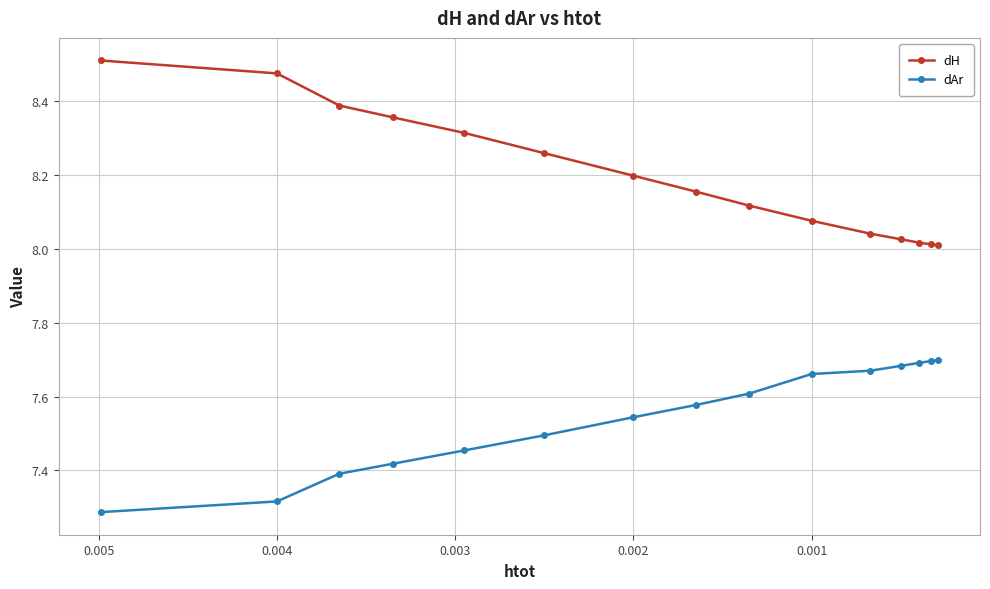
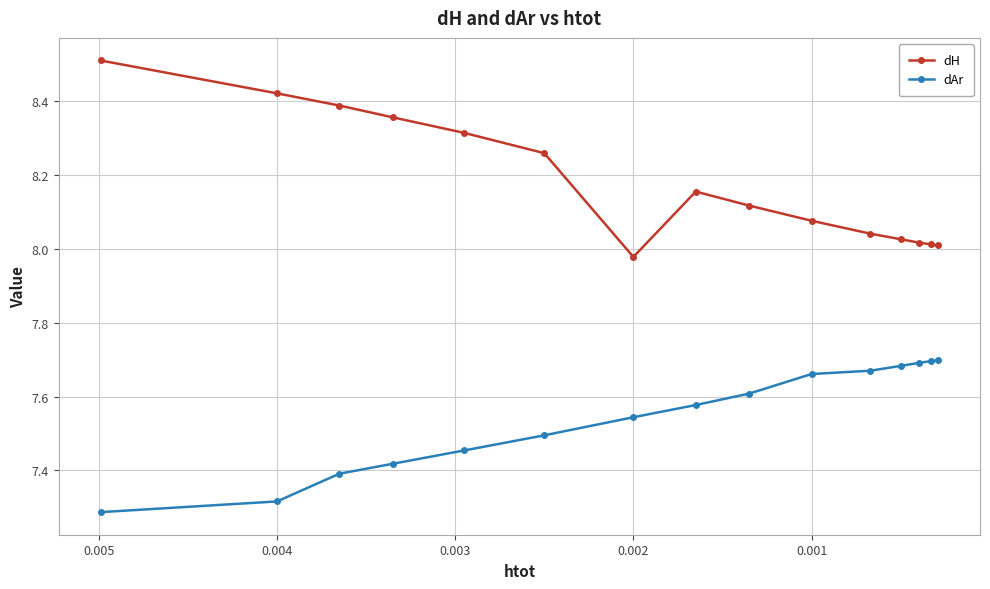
  {
    "dH": {
-     "0.004": 8.48,
-     "0.002": 8.20,
+     "0.004": 8.42,
+     "0.002": 7.98,
      "0.001": 8.08
    },
    "dAr": {
      "0.004": 7.32,
      "0.002": 7.54,
      "0.001": 7.66
    }
  }
